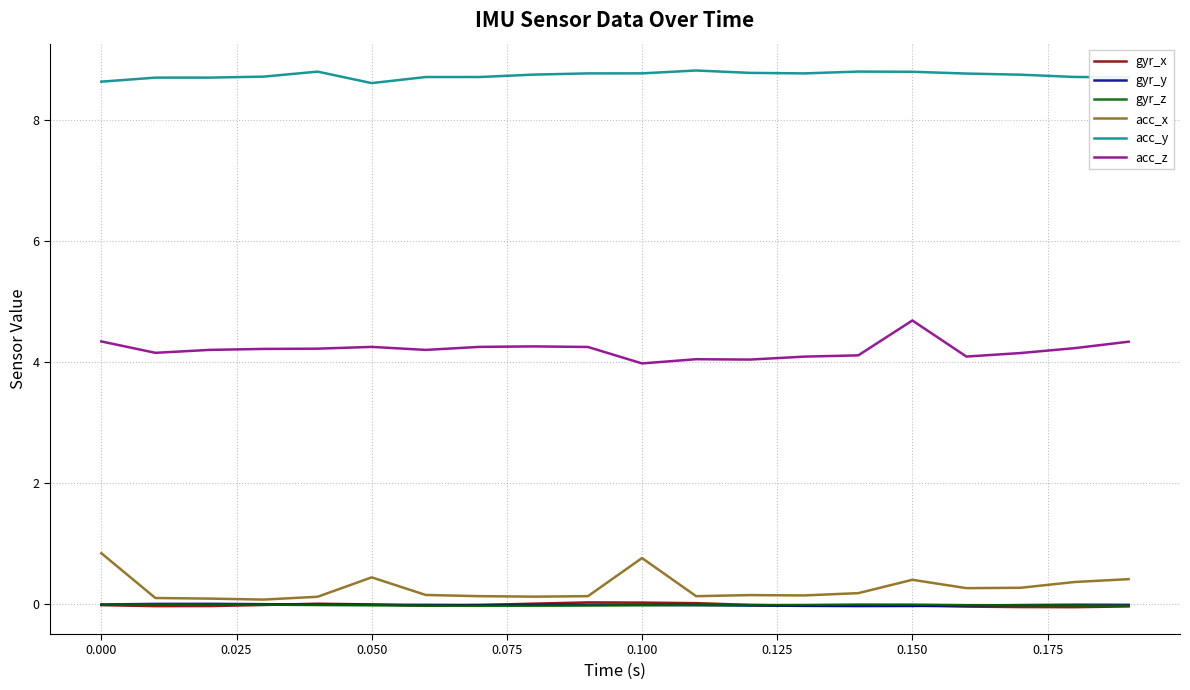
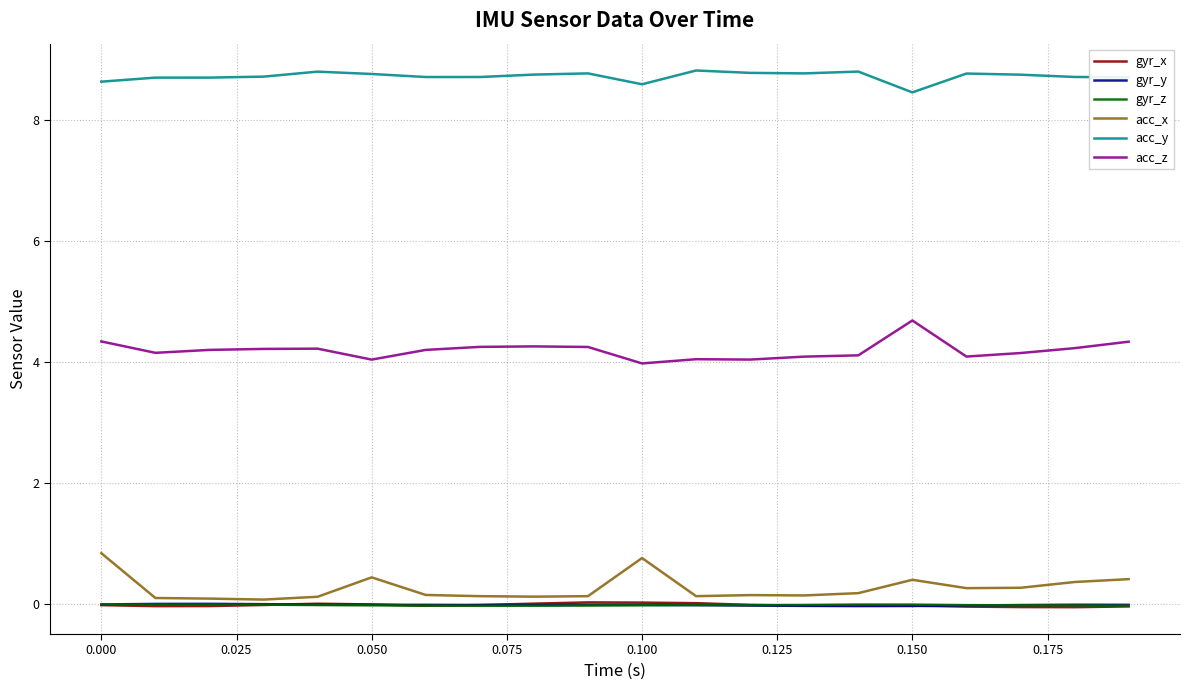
  {
    "acc_x": {
      "0.000": 0.8,
      "0.050": 0.4,
      "0.100": 0.8,
      "0.150": 0.4
    },
    "acc_y": {
      "0.000": 8.6,
-     "0.050": 8.6,
-     "0.100": 8.8,
-     "0.150": 8.8
+     "0.050": 8.8,
+     "0.100": 8.6,
+     "0.150": 8.5
    },
    "acc_z": {
      "0.000": 4.3,
-     "0.050": 4.2,
+     "0.050": 4.0,
      "0.100": 4.0,
      "0.150": 4.7
    }
  }
